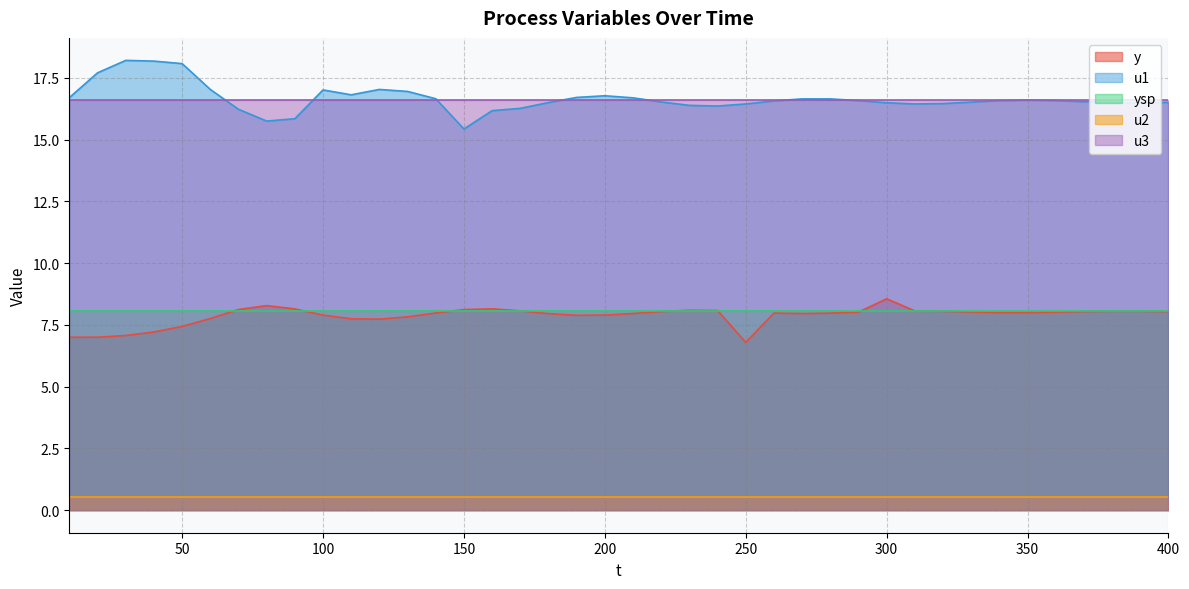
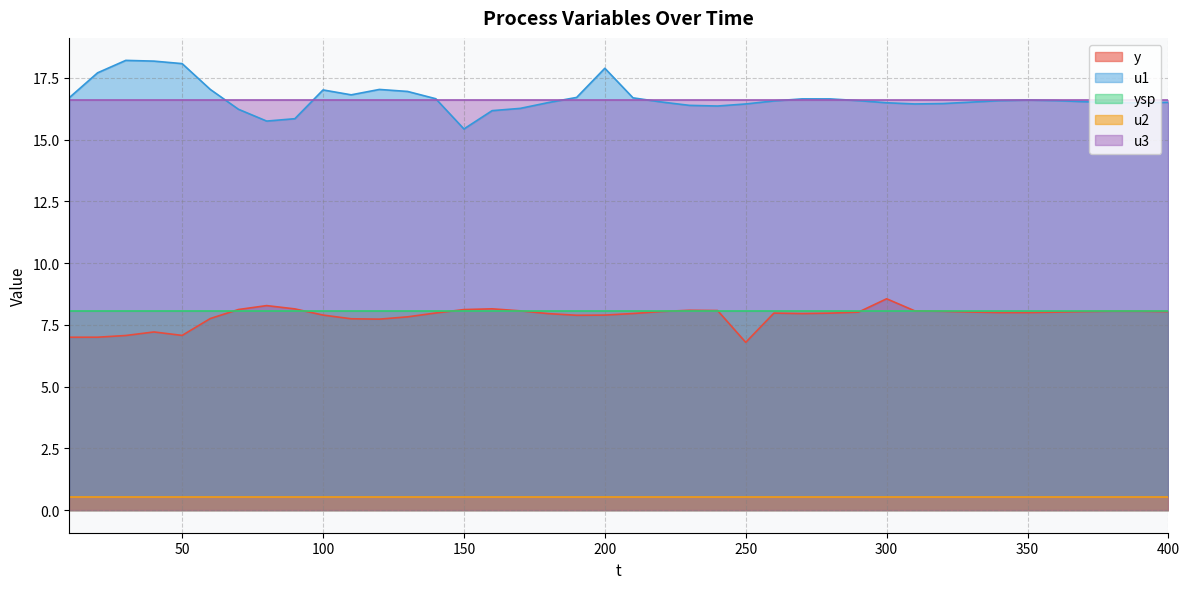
  {
    "y": {
-     "50": 7.4,
+     "50": 7.1,
      "100": 7.9,
      "200": 7.9,
      "250": 6.8,
      "300": 8.6
    },
    "u1": {
      "50": 18.1,
      "100": 17.0,
      "150": 15.4,
-     "200": 16.8,
+     "200": 17.9,
      "250": 16.4,
      "300": 16.5
    },
    "ysp": {
      "50": 8.0,
      "100": 8.0,
      "200": 8.0,
      "250": 8.0,
      "300": 8.0
    },
    "u2": {
      "50": 0.6,
      "100": 0.6,
      "150": 0.6,
      "200": 0.6,
      "250": 0.6,
      "300": 0.6,
      "350": 0.6,
      "400": 0.6
    },
    "u3": {
      "50": 16.6,
      "100": 16.6,
      "150": 16.6,
      "200": 16.6,
      "250": 16.6,
      "300": 16.6
    }
  }
